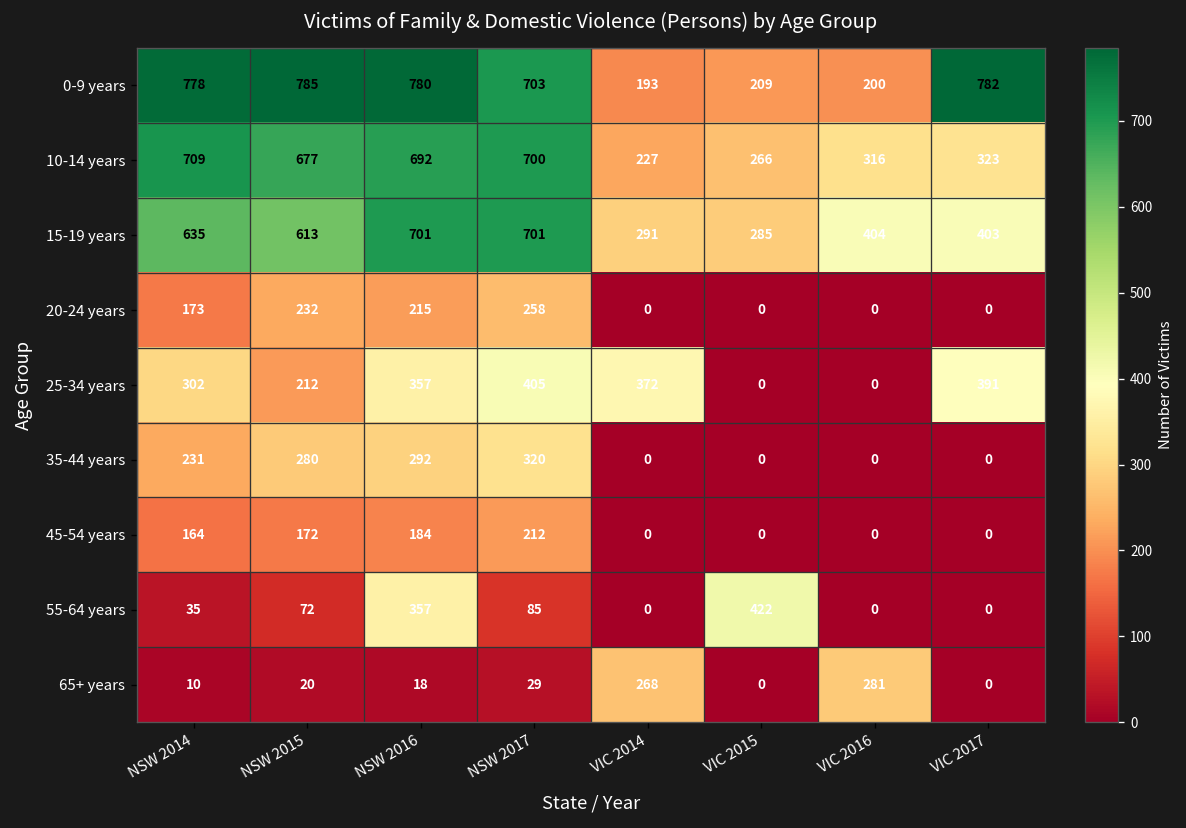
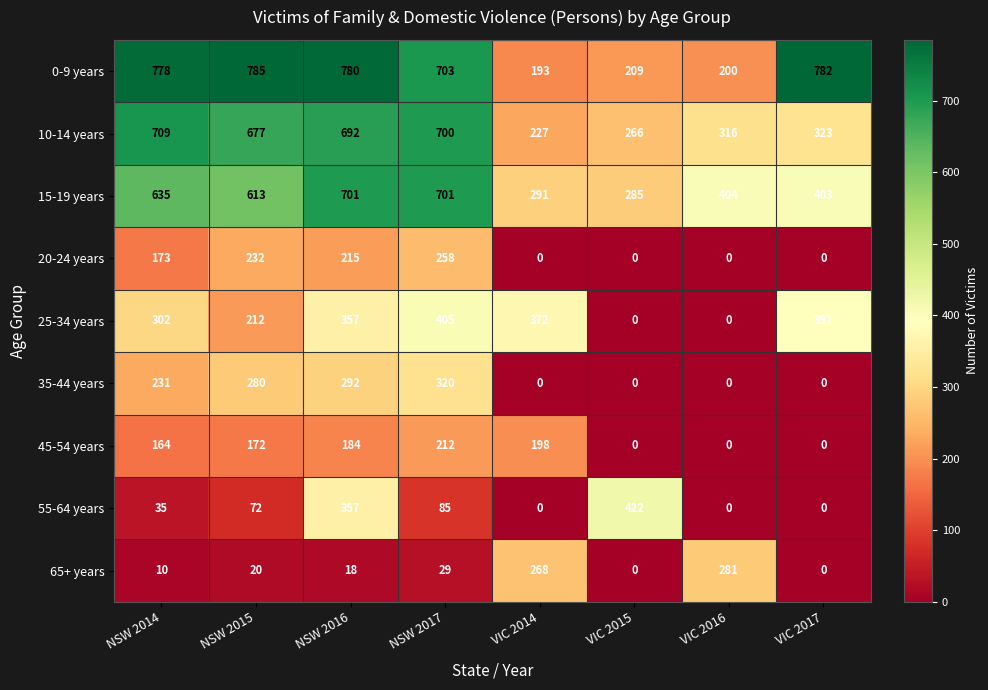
  {
    "0-9 years": {
      "NSW 2014": 778,
      "NSW 2015": 785,
      "NSW 2016": 780,
      "NSW 2017": 703,
      "VIC 2014": 193,
      "VIC 2015": 209,
      "VIC 2016": 200,
      "VIC 2017": 782
    },
    "10-14 years": {
      "NSW 2014": 709,
      "NSW 2015": 677,
      "NSW 2016": 692,
      "NSW 2017": 700,
      "VIC 2014": 227,
      "VIC 2015": 266,
      "VIC 2016": 316,
      "VIC 2017": 323
    },
    "15-19 years": {
      "NSW 2014": 635,
      "NSW 2015": 613,
      "NSW 2016": 701,
      "NSW 2017": 701,
      "VIC 2014": 291,
      "VIC 2015": 285,
      "VIC 2016": 404,
      "VIC 2017": 403
    },
    "20-24 years": {
      "NSW 2014": 173,
      "NSW 2015": 232,
      "NSW 2016": 215,
      "NSW 2017": 258,
      "VIC 2014": 0,
      "VIC 2015": 0,
      "VIC 2016": 0,
      "VIC 2017": 0
    },
    "25-34 years": {
      "NSW 2014": 302,
      "NSW 2015": 212,
      "NSW 2016": 357,
      "NSW 2017": 405,
      "VIC 2014": 372,
      "VIC 2015": 0,
      "VIC 2016": 0,
      "VIC 2017": 391
    },
    "35-44 years": {
      "NSW 2014": 231,
      "NSW 2015": 280,
      "NSW 2016": 292,
      "NSW 2017": 320,
      "VIC 2014": 0,
      "VIC 2015": 0,
      "VIC 2016": 0,
      "VIC 2017": 0
    },
    "45-54 years": {
      "NSW 2014": 164,
      "NSW 2015": 172,
      "NSW 2016": 184,
      "NSW 2017": 212,
-     "VIC 2014": 0,
+     "VIC 2014": 198,
      "VIC 2015": 0,
      "VIC 2016": 0,
      "VIC 2017": 0
    },
    "55-64 years": {
      "NSW 2014": 35,
      "NSW 2015": 72,
      "NSW 2016": 357,
      "NSW 2017": 85,
      "VIC 2014": 0,
      "VIC 2015": 422,
      "VIC 2016": 0,
      "VIC 2017": 0
    },
    "65+ years": {
      "NSW 2014": 10,
      "NSW 2015": 20,
      "NSW 2016": 18,
      "NSW 2017": 29,
      "VIC 2014": 268,
      "VIC 2015": 0,
      "VIC 2016": 281,
      "VIC 2017": 0
    }
  }
